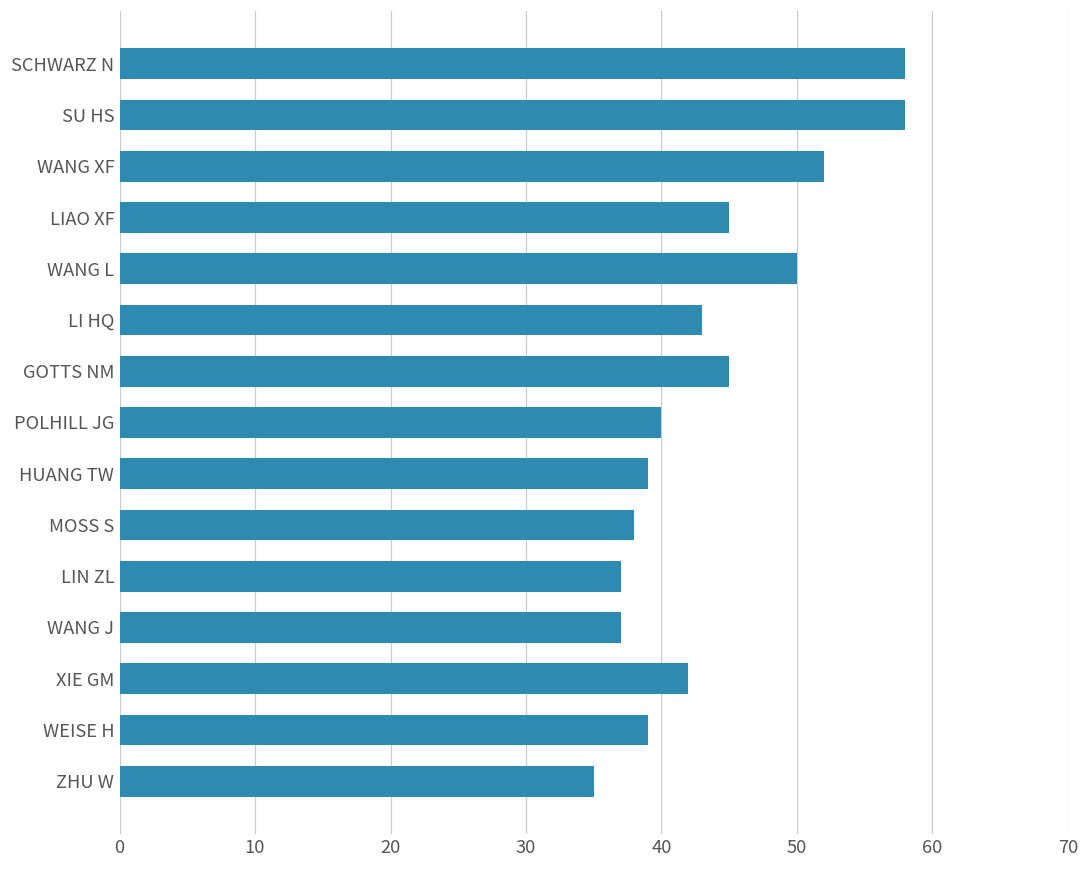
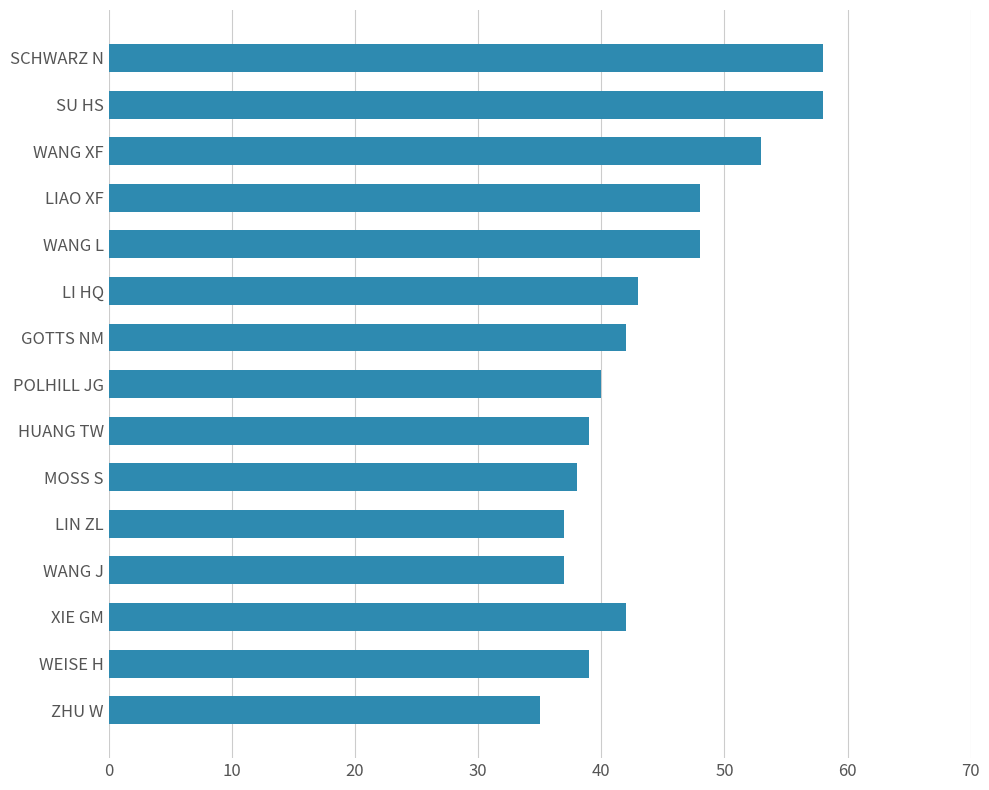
  {
    "SCHWARZ N": 58,
    "SU HS": 58,
-   "WANG XF": 52,
-   "LIAO XF": 45,
-   "WANG L": 50,
+   "WANG XF": 53,
+   "LIAO XF": 48,
+   "WANG L": 48,
    "LI HQ": 43,
-   "GOTTS NM": 45,
+   "GOTTS NM": 42,
    "POLHILL JG": 40,
    "HUANG TW": 39,
    "MOSS S": 38,
    "LIN ZL": 37,
    "WANG J": 37,
    "XIE GM": 42,
    "WEISE H": 39,
    "ZHU W": 35
  }
